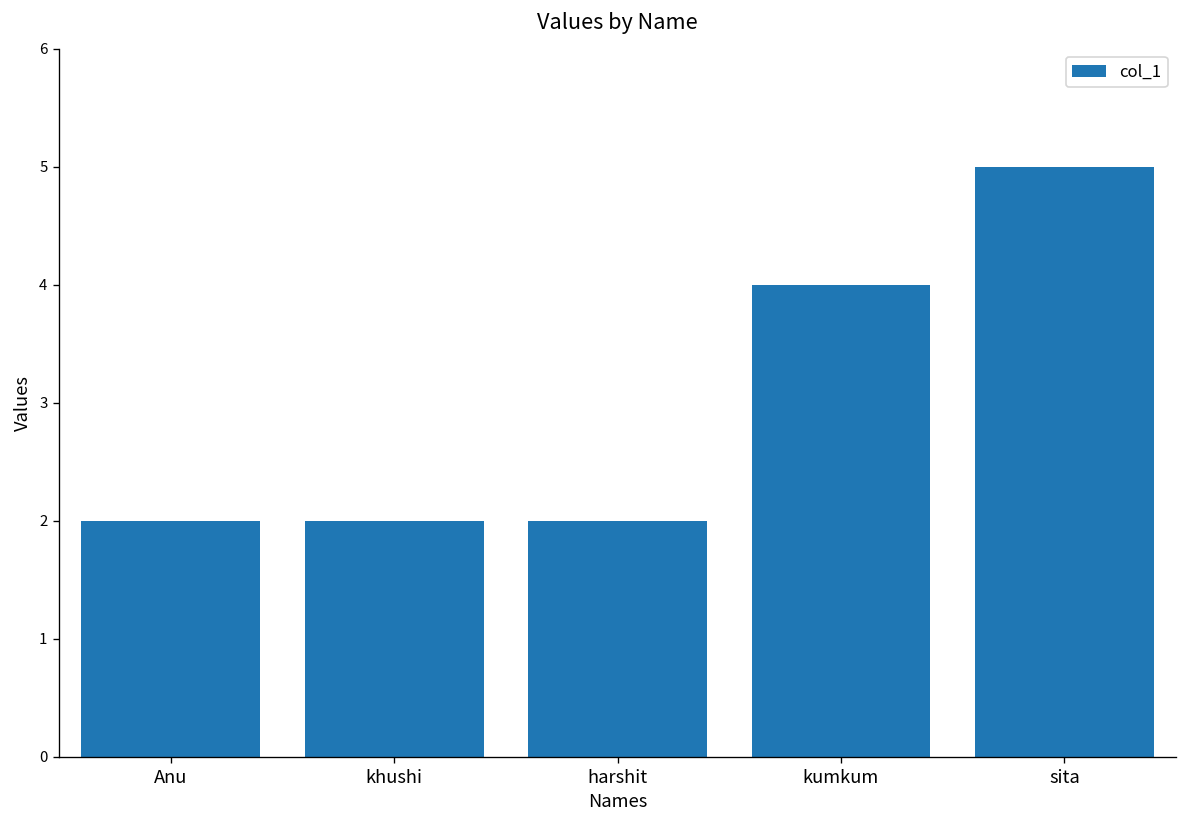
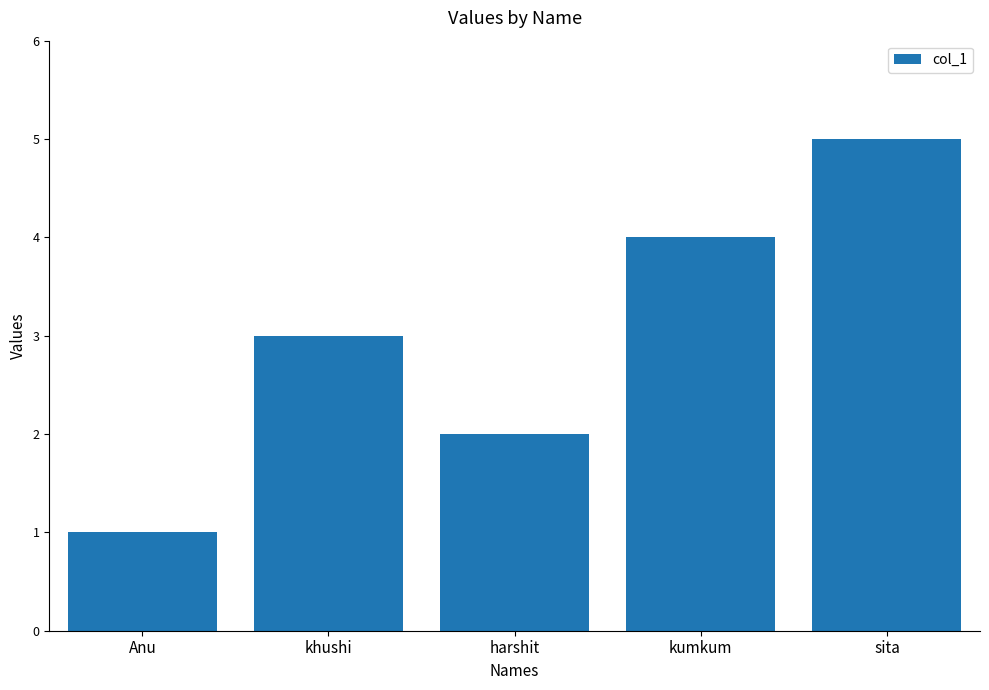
  {
-   "Anu": 2,
-   "khushi": 2,
+   "Anu": 1,
+   "khushi": 3,
    "harshit": 2,
    "kumkum": 4,
    "sita": 5
  }
